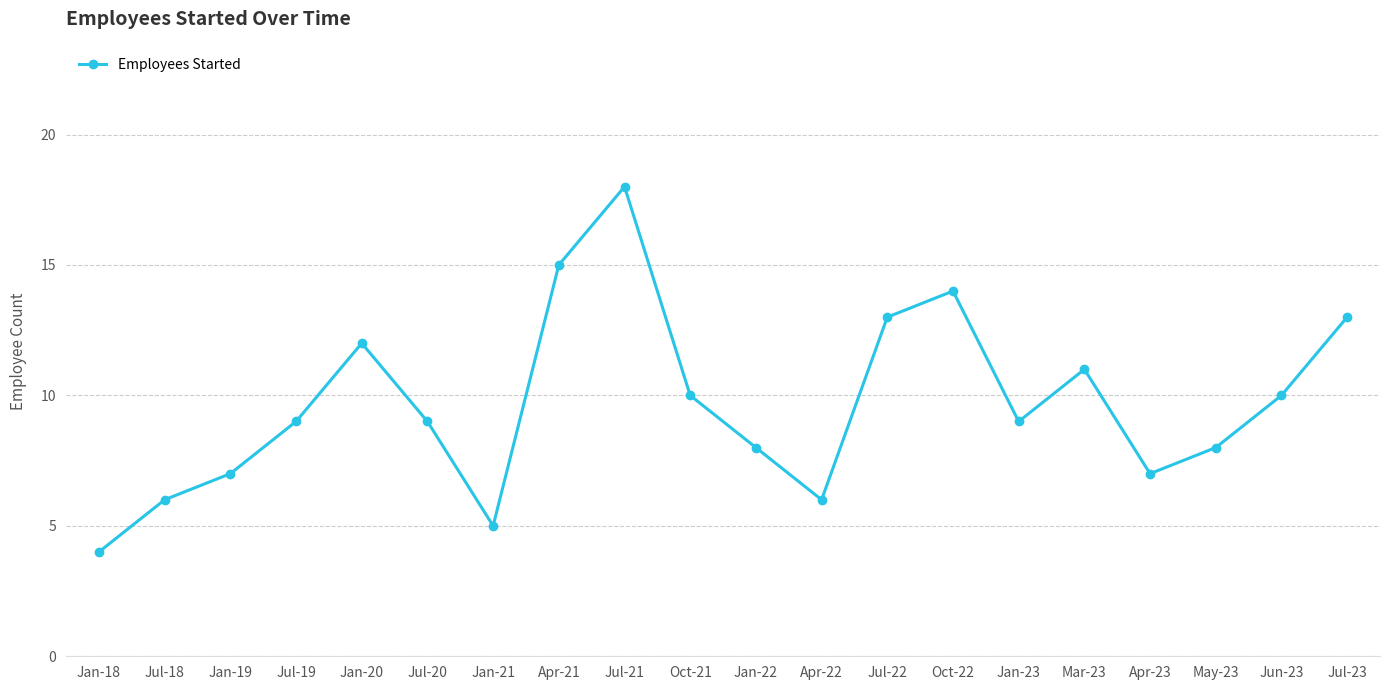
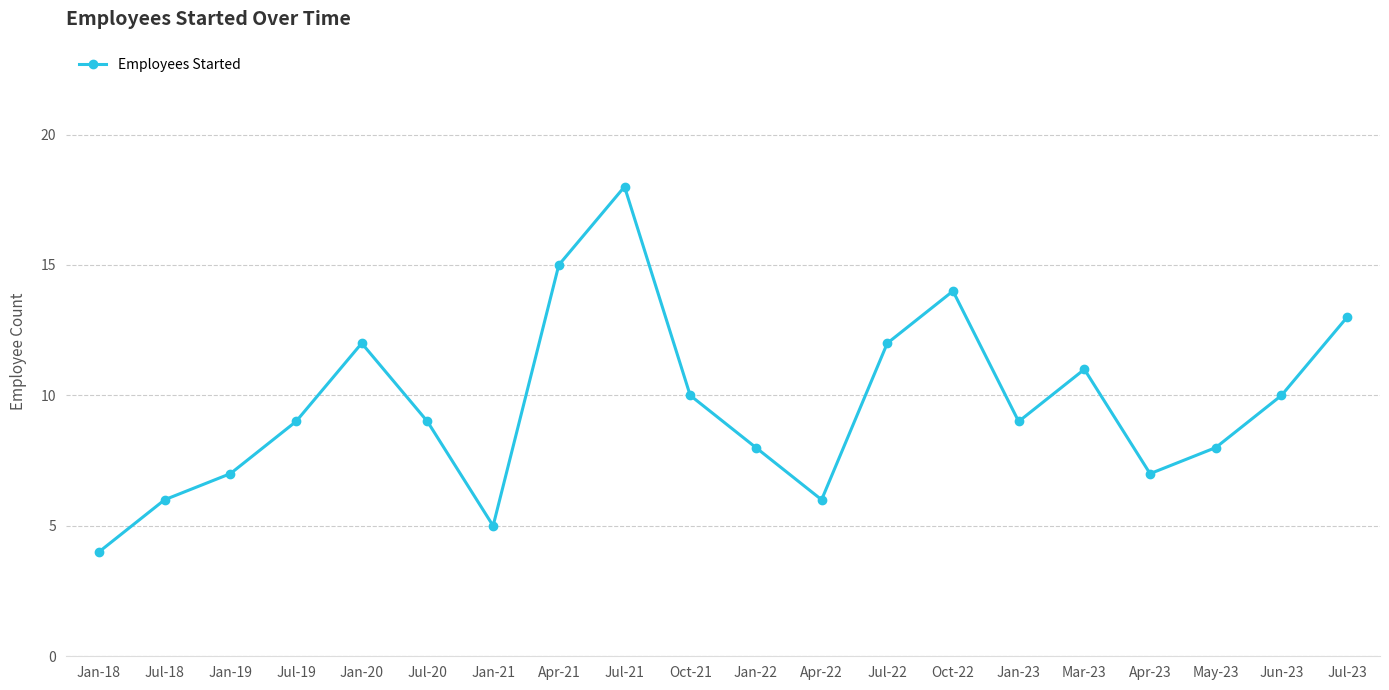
  {
    "Jan-18": 4,
    "Jul-18": 6,
    "Jan-19": 7,
    "Jul-19": 9,
    "Jan-20": 12,
    "Jul-20": 9,
    "Jan-21": 5,
    "Apr-21": 15,
    "Jul-21": 18,
    "Oct-21": 10,
    "Jan-22": 8,
    "Apr-22": 6,
-   "Jul-22": 13,
+   "Jul-22": 12,
    "Oct-22": 14,
    "Jan-23": 9,
    "Mar-23": 11,
    "Apr-23": 7,
    "May-23": 8,
    "Jun-23": 10,
    "Jul-23": 13
  }
